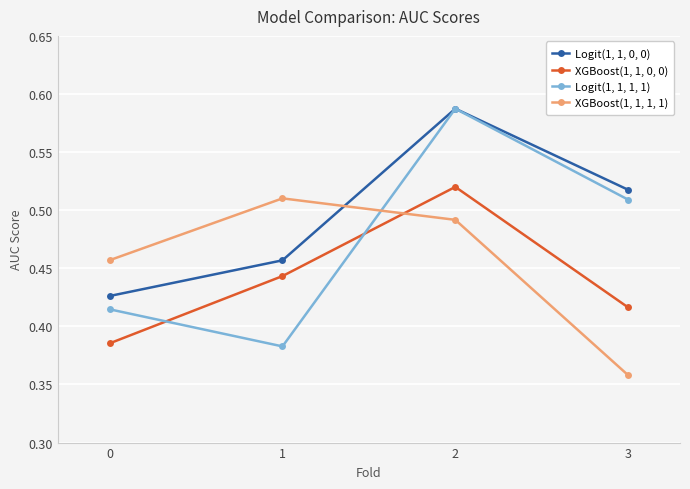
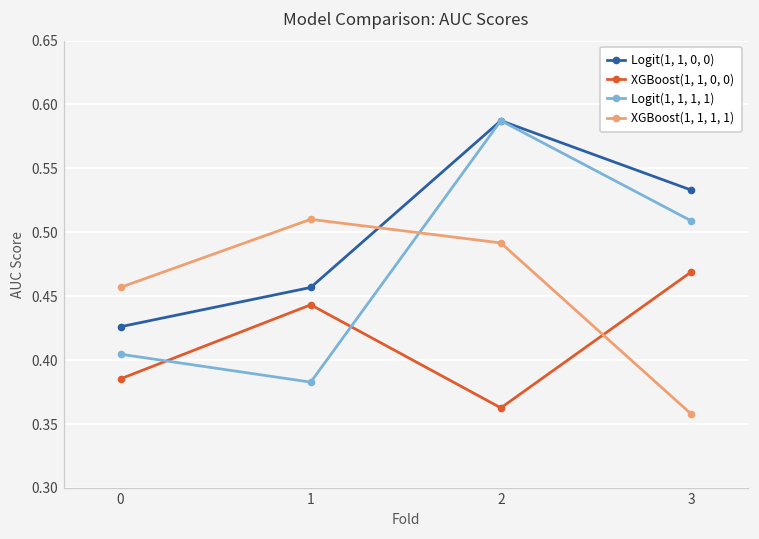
  {
    "Logit(1, 1, 0, 0)": {
      "0": 0.426,
      "1": 0.457,
-     "3": 0.518
+     "3": 0.533
    },
    "XGBoost(1, 1, 0, 0)": {
      "0": 0.385,
      "1": 0.443,
-     "2": 0.520,
-     "3": 0.416
+     "2": 0.363,
+     "3": 0.469
    },
    "Logit(1, 1, 1, 1)": {
-     "0": 0.415,
+     "0": 0.405,
      "1": 0.383,
      "3": 0.509
    },
    "XGBoost(1, 1, 1, 1)": {
      "0": 0.457,
      "1": 0.510,
      "2": 0.492,
      "3": 0.358
    }
  }
